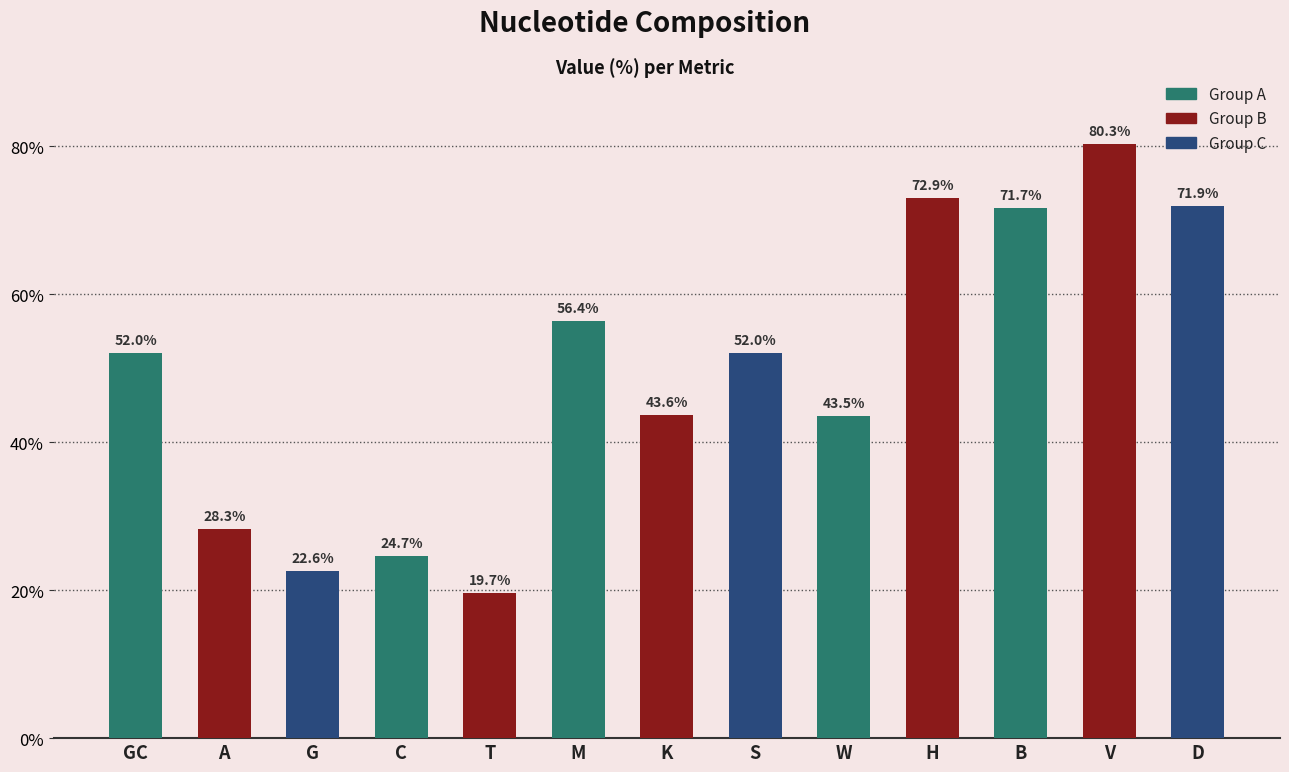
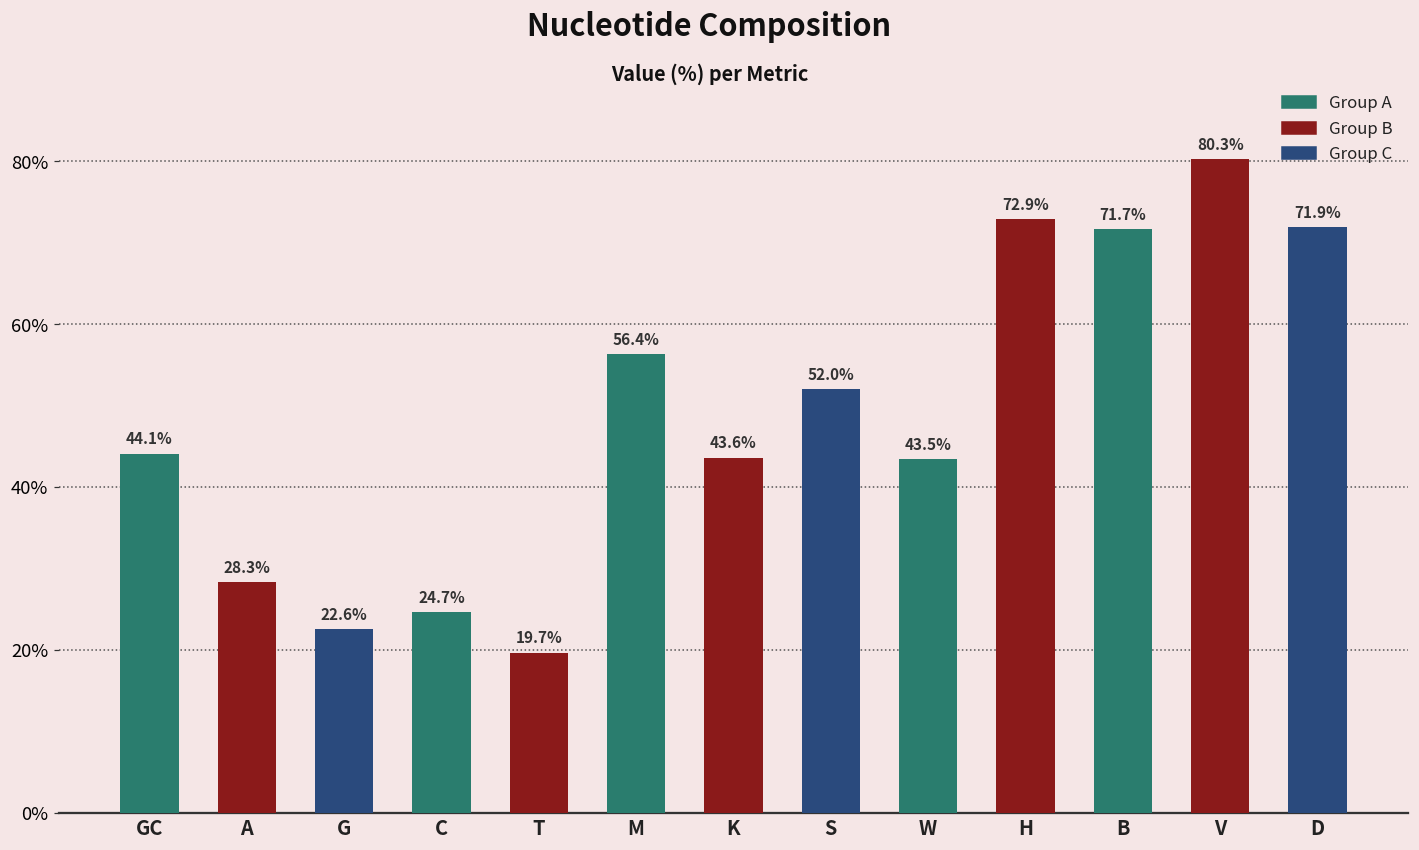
  {
-   "GC": "52.0%",
+   "GC": "44.1%",
    "A": "28.3%",
    "G": "22.6%",
    "C": "24.7%",
    "T": "19.7%",
    "M": "56.4%",
    "K": "43.6%",
    "S": "52.0%",
    "W": "43.5%",
    "H": "72.9%",
    "B": "71.7%",
    "V": "80.3%",
    "D": "71.9%"
  }
